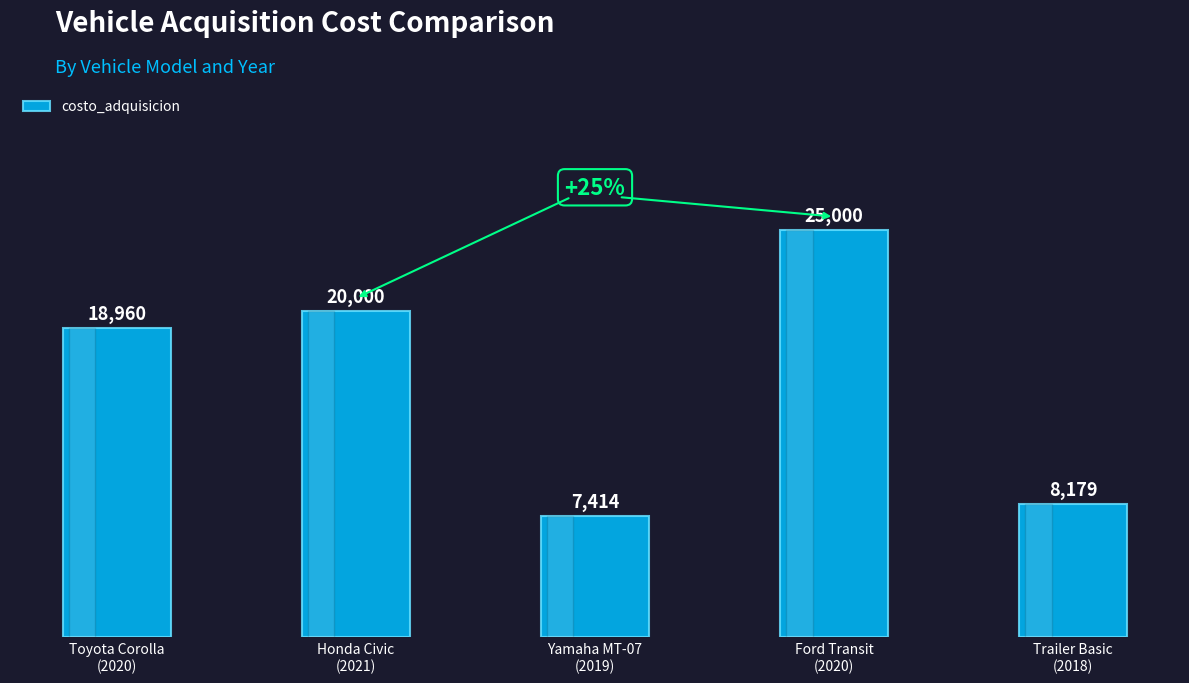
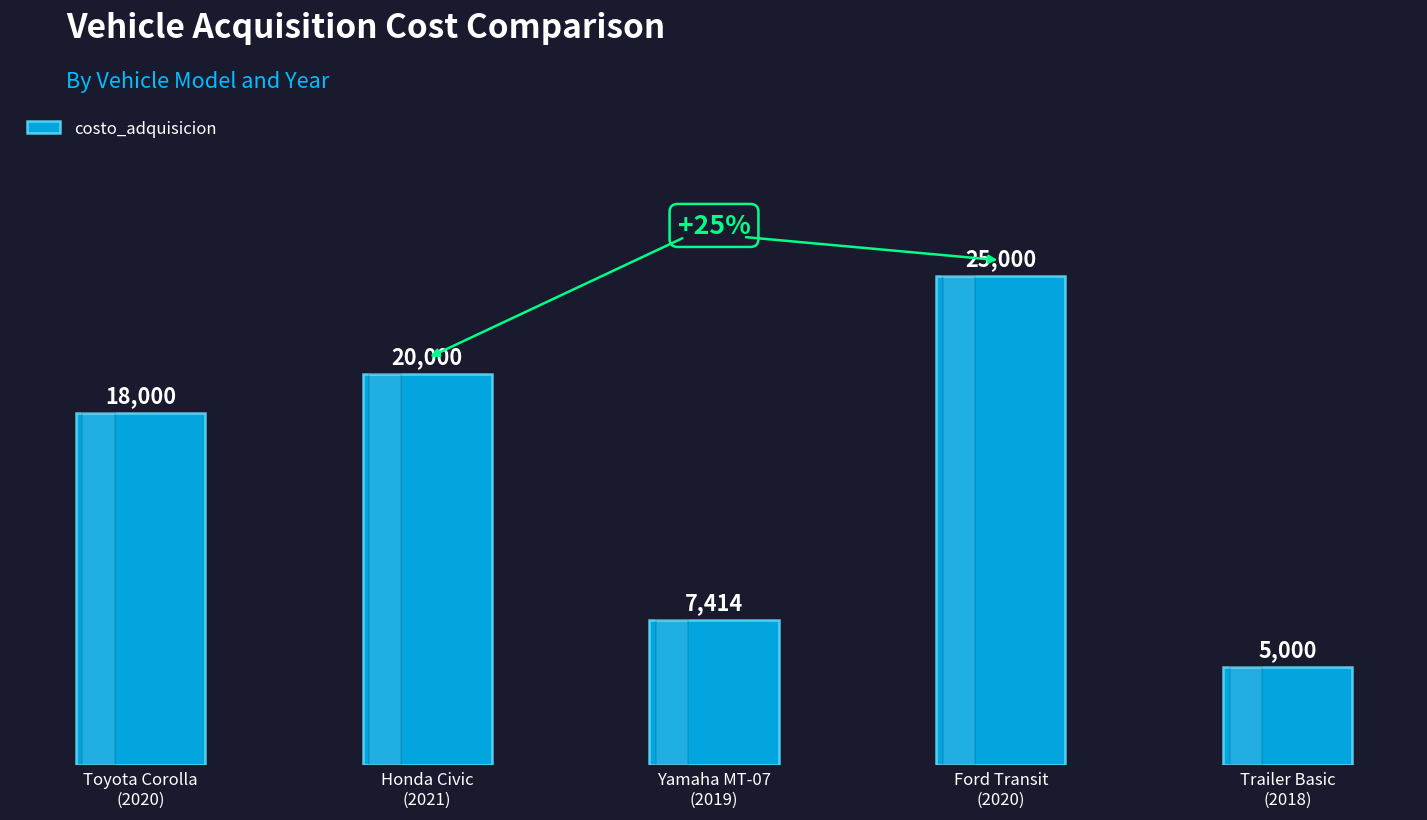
  {
-   "Toyota Corolla (2020)": "18,960",
+   "Toyota Corolla (2020)": "18,000",
    "Honda Civic (2021)": "20,000",
    "Yamaha MT-07 (2019)": "7,414",
    "Ford Transit (2020)": "25,000",
-   "Trailer Basic (2018)": "8,179"
+   "Trailer Basic (2018)": "5,000"
  }
